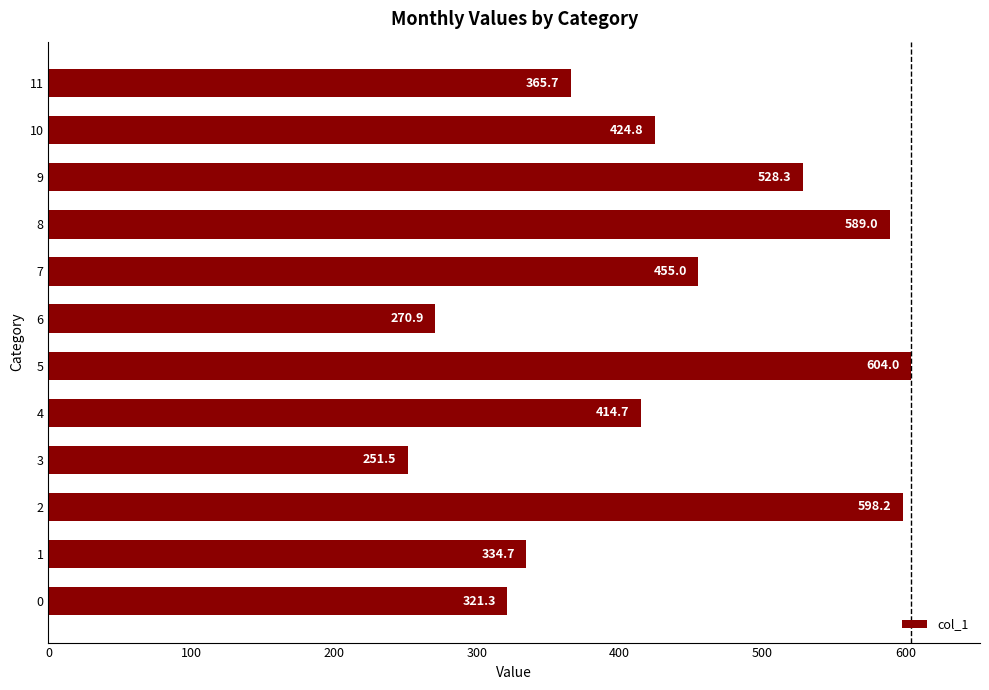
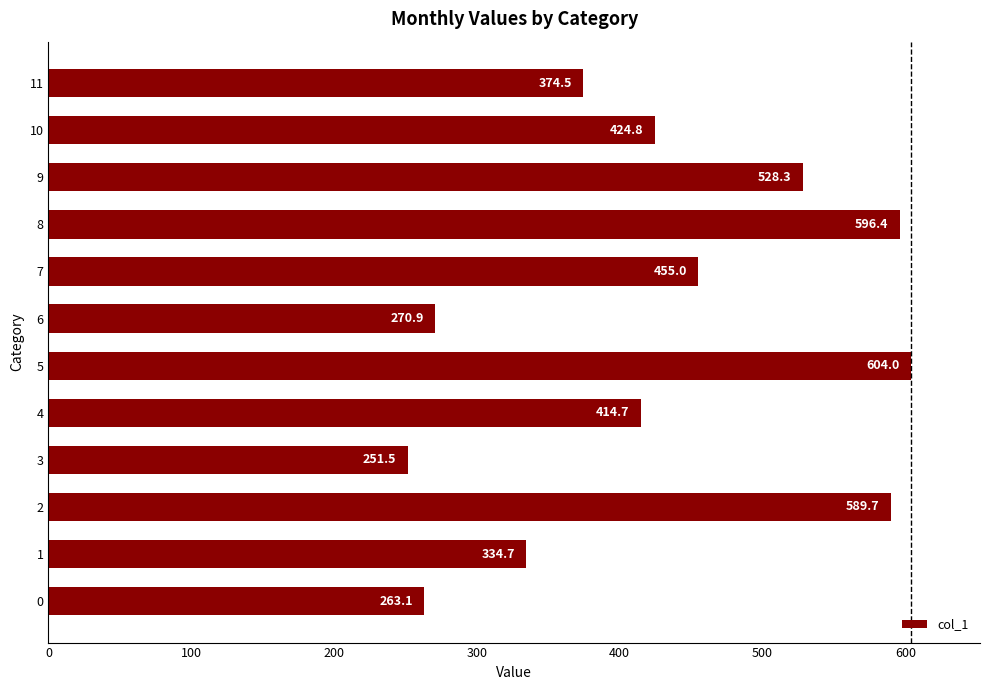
  {
-   "11": 365.7,
+   "11": 374.5,
    "10": 424.8,
    "9": 528.3,
-   "8": 589.0,
+   "8": 596.4,
    "7": 455.0,
    "6": 270.9,
    "5": 604.0,
    "4": 414.7,
    "3": 251.5,
-   "2": 598.2,
+   "2": 589.7,
    "1": 334.7,
-   "0": 321.3
+   "0": 263.1
  }
